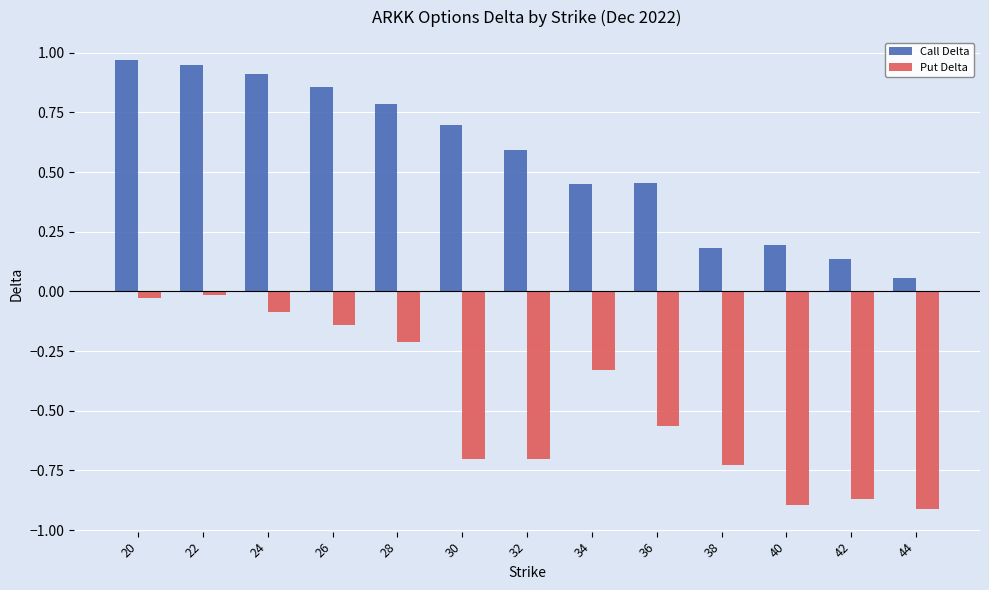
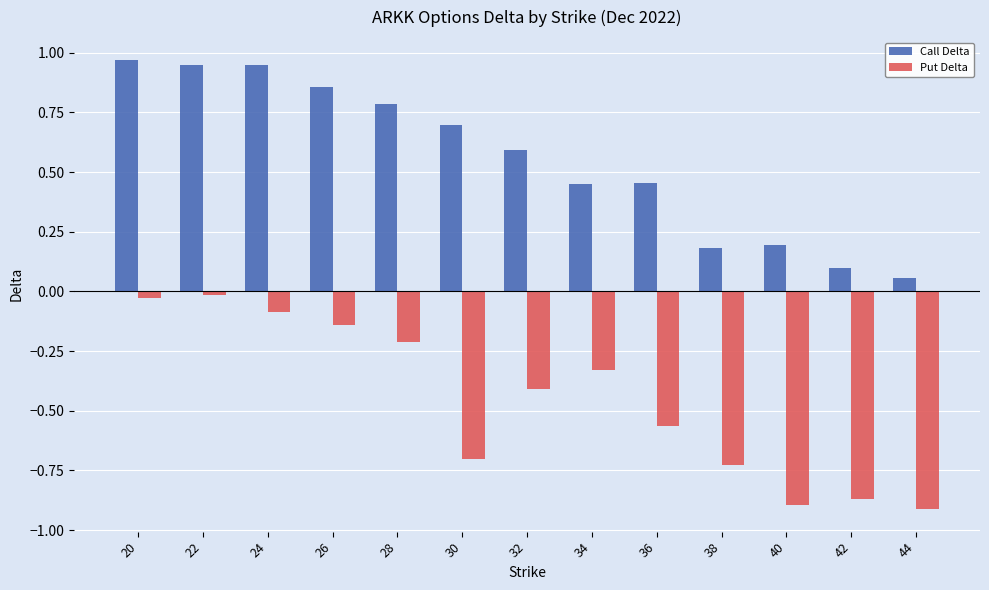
  {
    "Call Delta": {
      "20": 0.97,
      "22": 0.95,
-     "24": 0.91,
+     "24": 0.95,
      "26": 0.86,
      "28": 0.79,
      "30": 0.70,
      "32": 0.59,
      "34": 0.45,
      "36": 0.46,
      "38": 0.18,
      "40": 0.19,
-     "42": 0.13,
+     "42": 0.10,
      "44": 0.06
    },
    "Put Delta": {
      "20": -0.03,
      "22": -0.02,
      "24": -0.09,
      "26": -0.14,
      "28": -0.21,
      "30": -0.70,
-     "32": -0.70,
+     "32": -0.41,
      "34": -0.33,
      "36": -0.56,
      "38": -0.73,
      "40": -0.89,
      "42": -0.87,
      "44": -0.91
    }
  }
